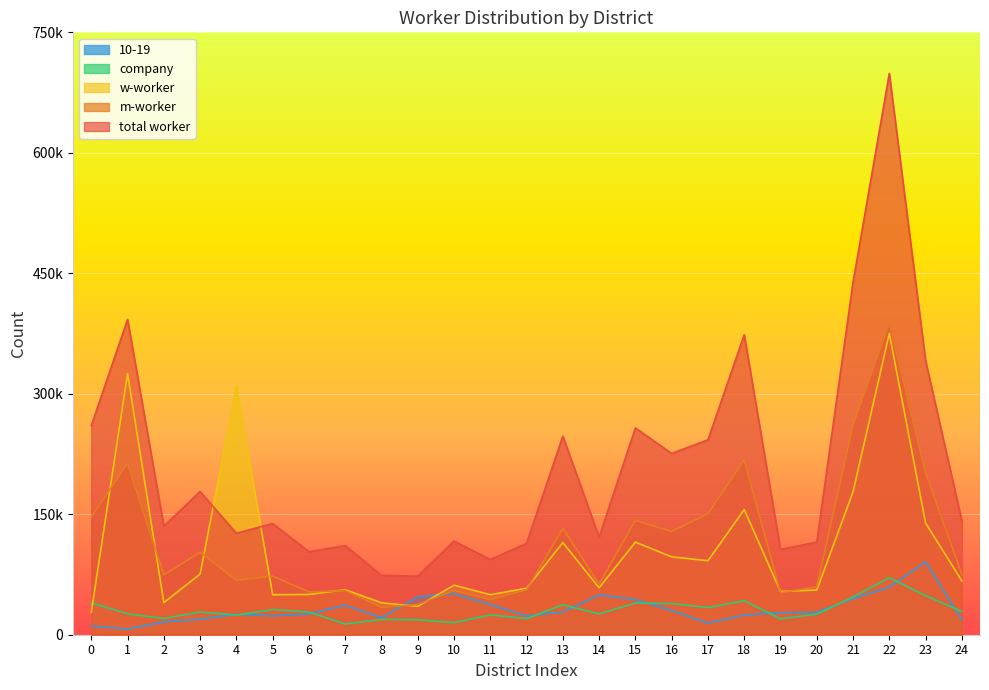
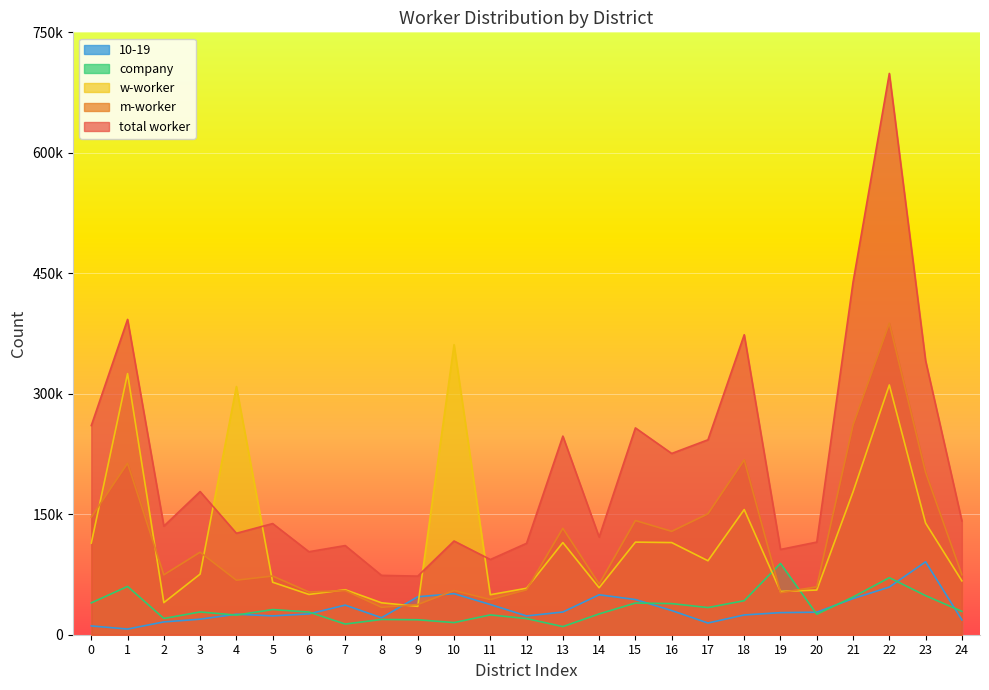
  {
    "10-19": {
      "0": 10000,
      "1": 10000,
      "2": 20000,
      "3": 20000,
      "5": 20000,
      "7": 40000,
      "9": 50000,
      "10": 50000,
      "11": 40000,
      "12": 20000,
      "13": 30000,
      "14": 50000,
      "15": 40000,
      "16": 30000,
      "17": 10000,
      "18": 20000,
      "19": 30000,
      "22": 60000,
      "23": 90000,
      "24": 20000
    },
    "company": {
      "0": 40000,
-     "1": 30000,
+     "1": 60000,
      "2": 20000,
      "3": 30000,
      "5": 30000,
      "7": 10000,
      "9": 20000,
      "10": 20000,
      "11": 20000,
      "12": 20000,
-     "13": 40000,
+     "13": 10000,
      "14": 30000,
      "15": 40000,
      "16": 40000,
      "17": 30000,
      "18": 40000,
-     "19": 20000,
+     "19": 90000,
      "22": 70000,
      "23": 50000,
      "24": 30000
    },
    "w-worker": {
-     "0": 30000,
+     "0": 110000,
      "1": 330000,
      "2": 40000,
      "3": 80000,
      "4": 310000,
-     "5": 50000,
+     "5": 70000,
      "8": 40000,
-     "10": 60000,
+     "10": 360000,
      "11": 50000,
      "13": 110000,
      "14": 60000,
      "15": 120000,
-     "16": 100000,
+     "16": 110000,
      "17": 90000,
      "18": 160000,
      "20": 60000,
      "21": 180000,
-     "22": 380000,
+     "22": 310000,
      "23": 140000,
      "24": 70000
    }
  }
